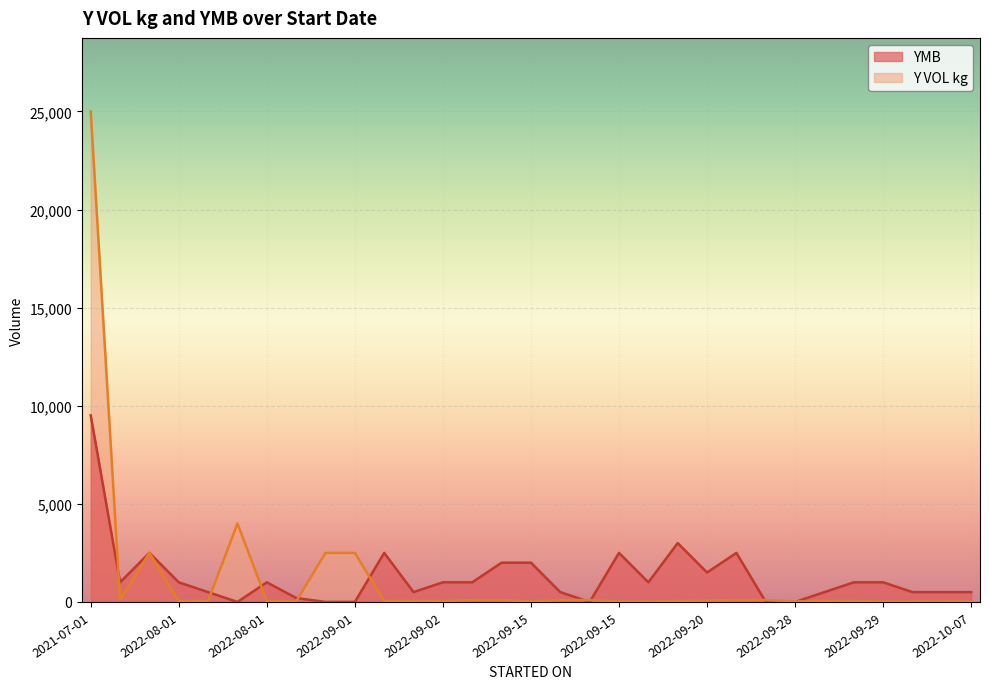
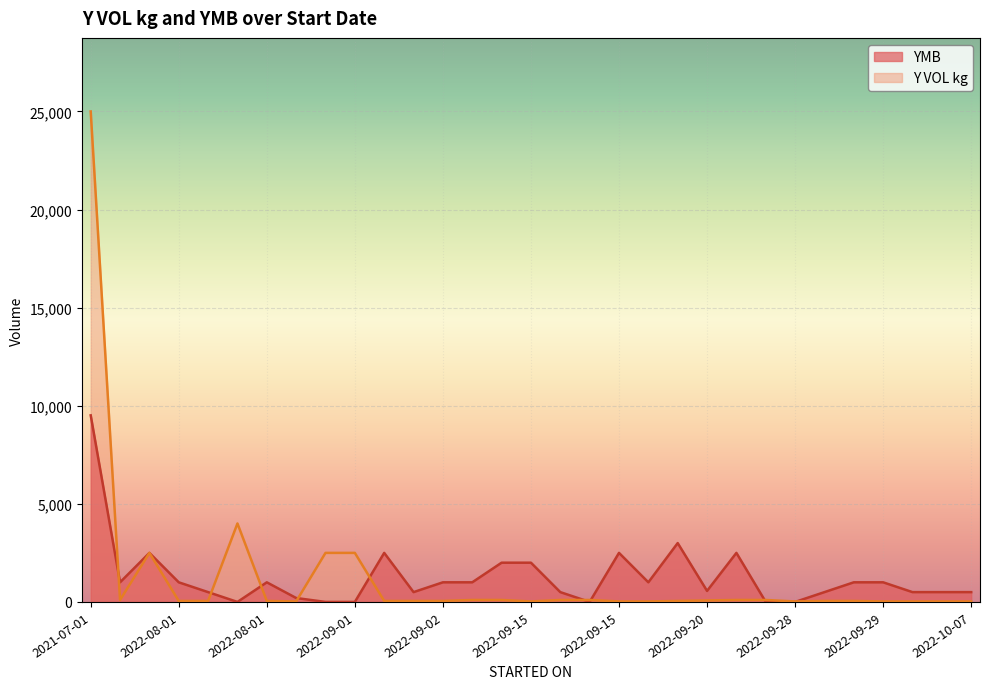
  {
    "YMB": {
      "2021-07-01": "9,500",
-     "2022-09-20": "1,500"
+     "2022-09-20": "600"
    },
    "Y VOL kg": {
      "2021-07-01": "25,000",
      "2022-09-20": "100"
    }
  }
